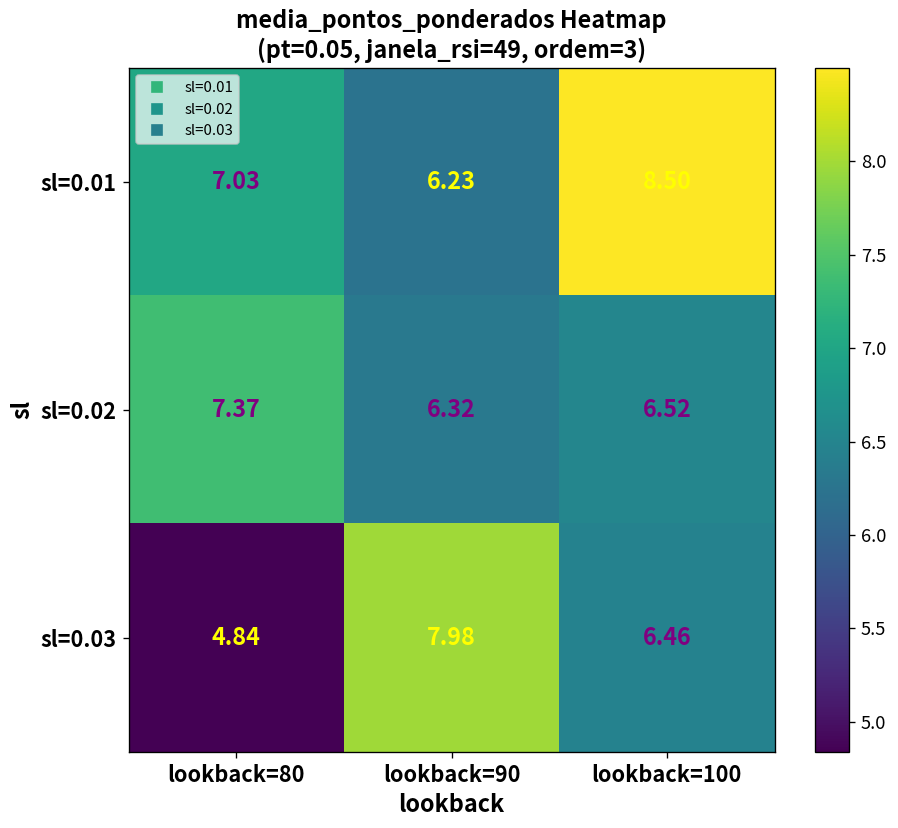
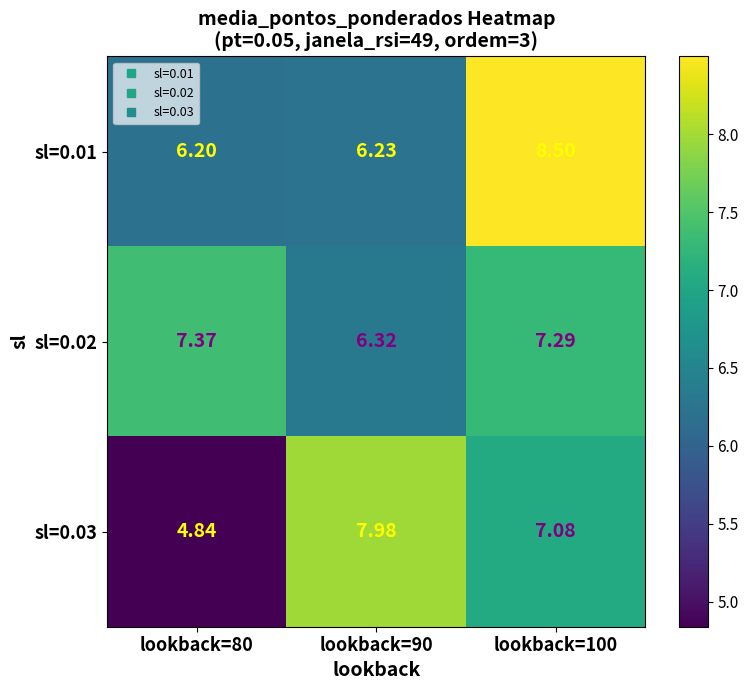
  {
    "sl=0.01": {
-     "lookback=80": 7.03,
+     "lookback=80": 6.20,
      "lookback=90": 6.23
    },
    "sl=0.02": {
      "lookback=80": 7.37,
      "lookback=90": 6.32,
-     "lookback=100": 6.52
+     "lookback=100": 7.29
    },
    "sl=0.03": {
      "lookback=80": 4.84,
      "lookback=90": 7.98,
-     "lookback=100": 6.46
+     "lookback=100": 7.08
    }
  }
